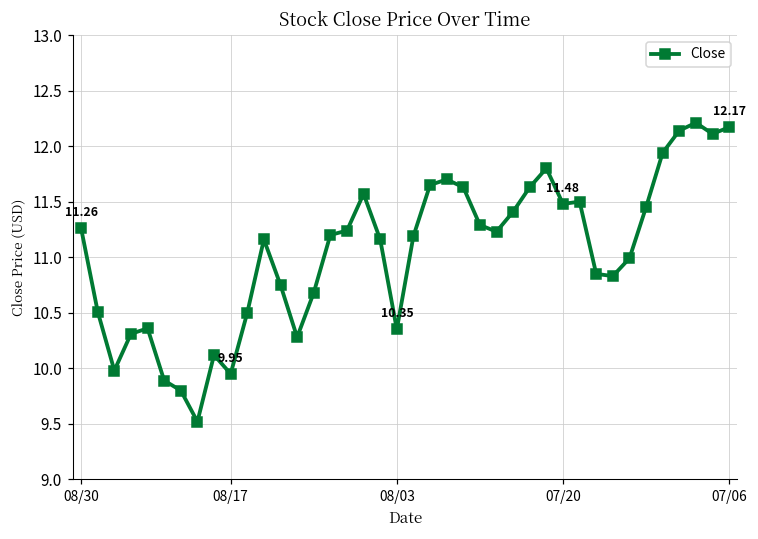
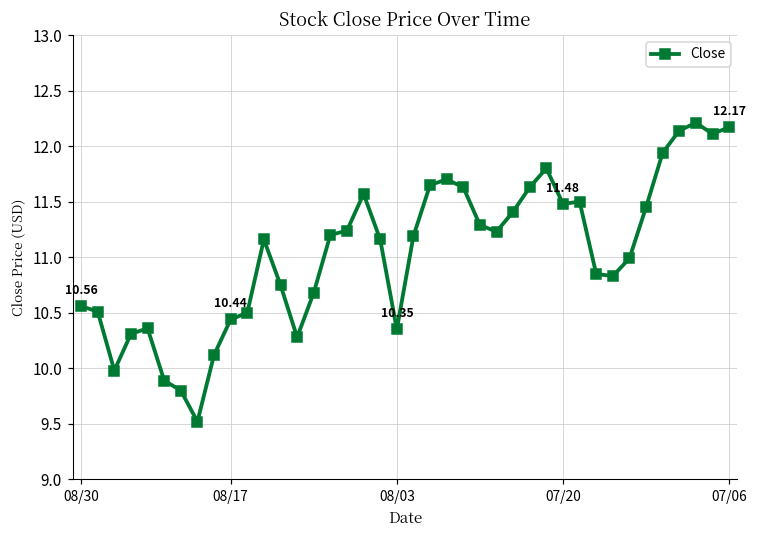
  {
-   "08/30": 11.26,
-   "08/17": 9.95,
+   "08/30": 10.56,
+   "08/17": 10.44,
    "08/03": 10.35,
    "07/20": 11.48,
    "07/06": 12.17
  }
